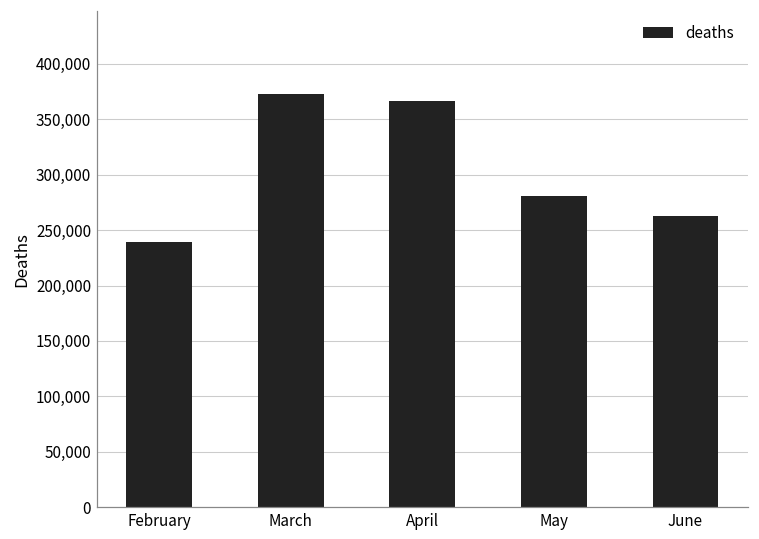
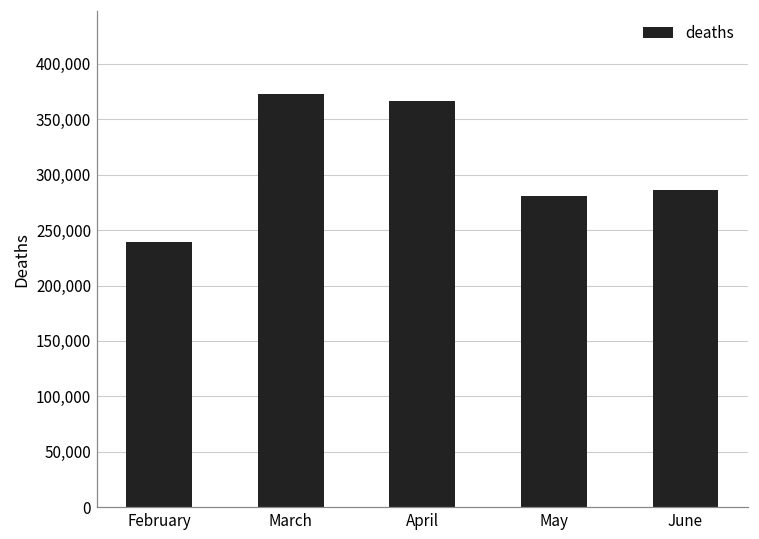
  {
    "February": "239,000",
    "March": "373,000",
    "April": "367,000",
    "May": "281,000",
-   "June": "262,000"
+   "June": "286,000"
  }
